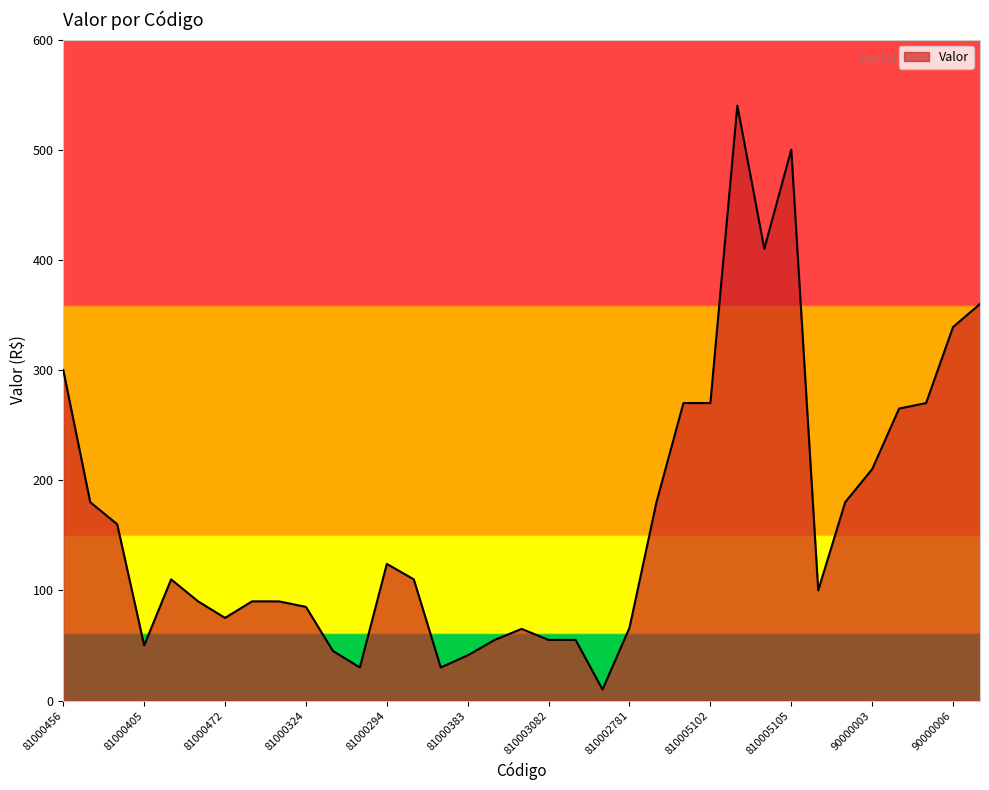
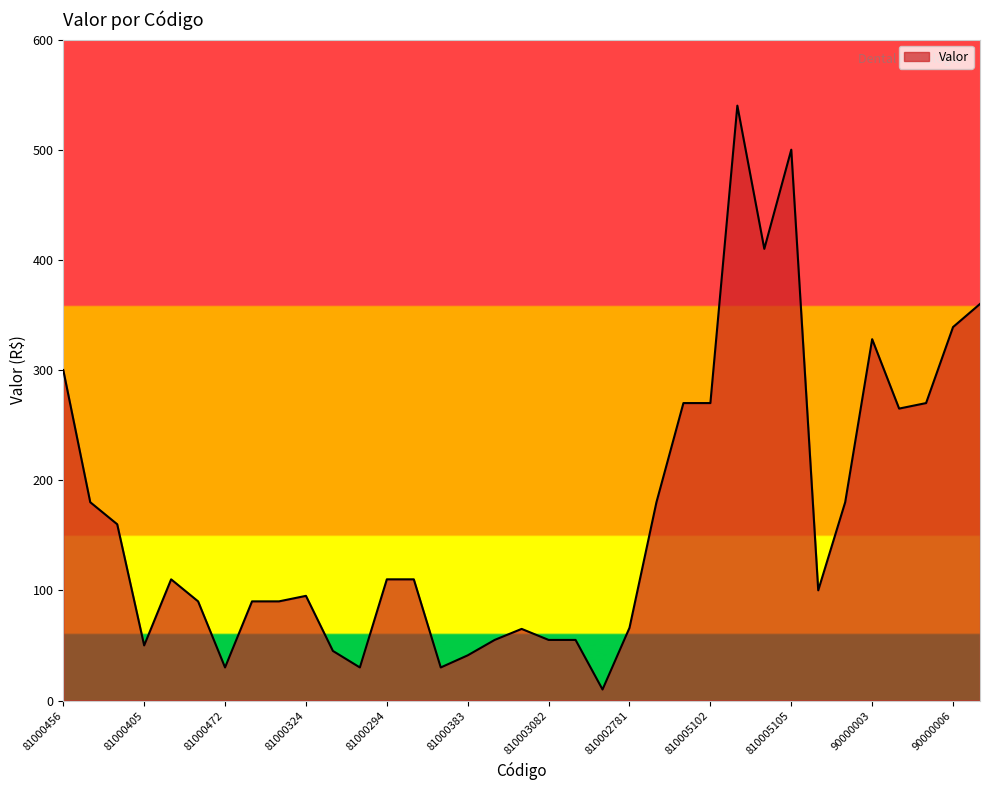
  {
    "81000456": 300,
    "81000405": 50,
-   "81000472": 75,
-   "81000324": 85,
-   "81000294": 124,
+   "81000472": 30,
+   "81000324": 95,
+   "81000294": 110,
    "81000383": 41,
    "810003082": 55,
    "810002781": 66,
    "810005102": 270,
    "810005105": 500,
-   "90000003": 210,
+   "90000003": 328,
    "90000006": 339
  }
